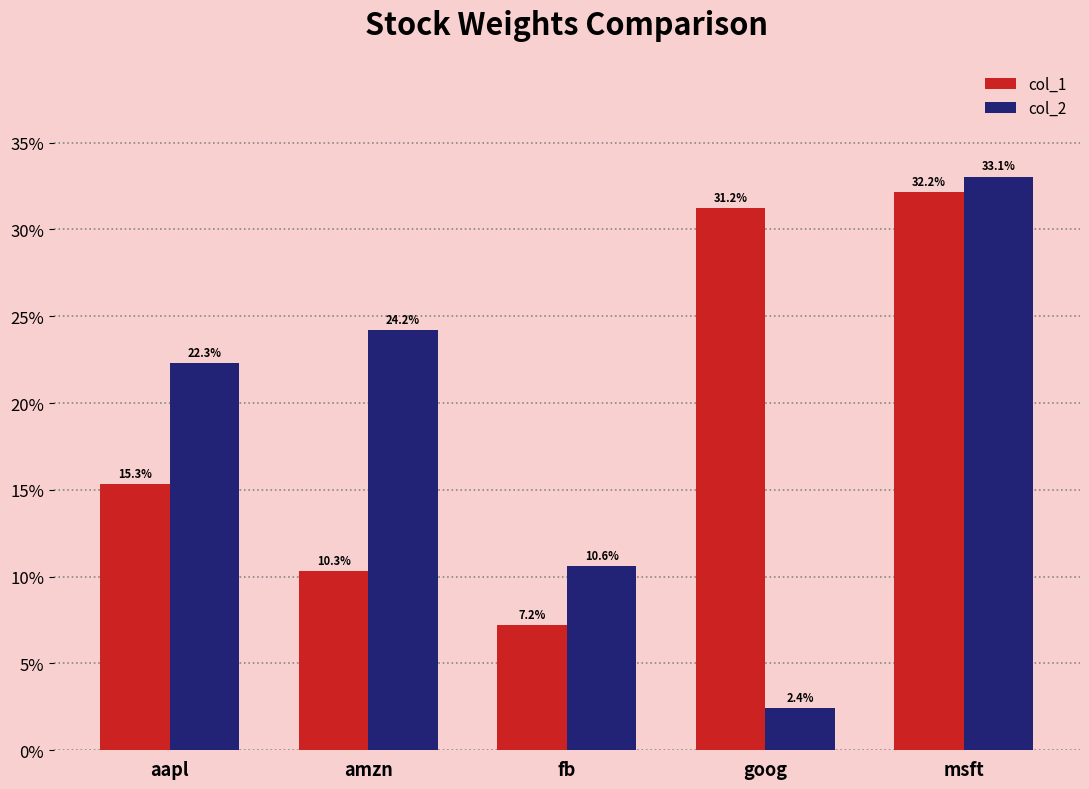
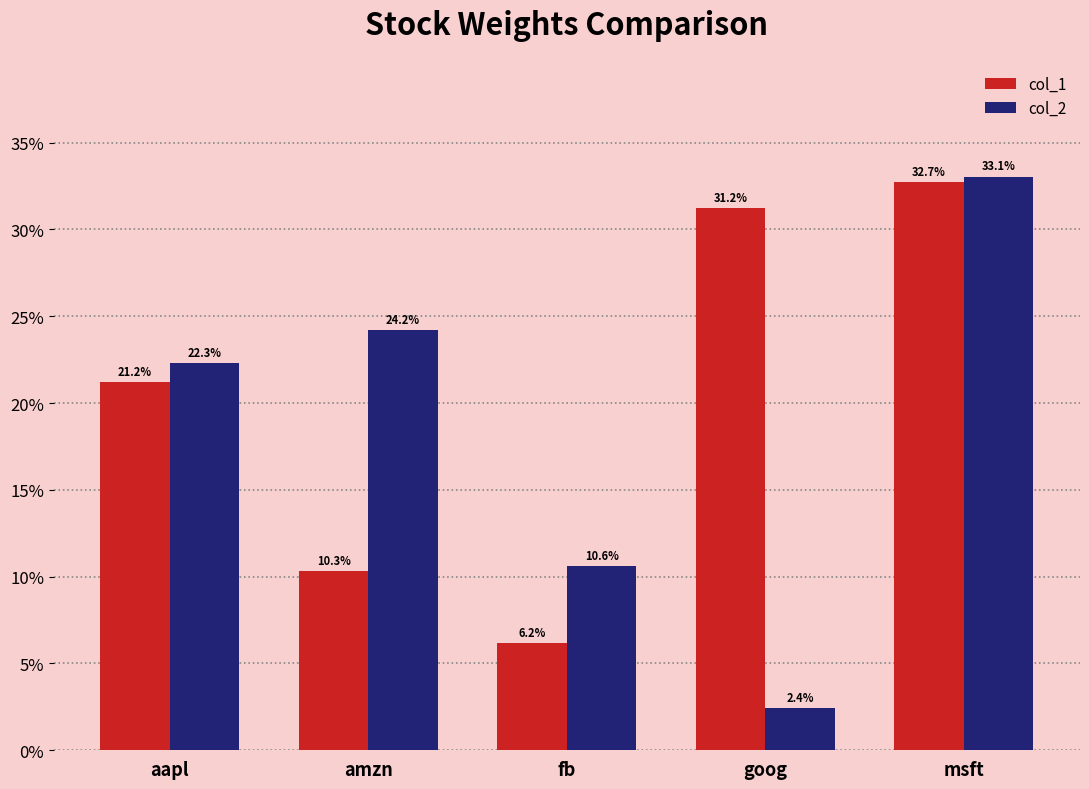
  {
    "col_1": {
-     "aapl": "15.3%",
+     "aapl": "21.2%",
      "amzn": "10.3%",
-     "fb": "7.2%",
+     "fb": "6.2%",
      "goog": "31.2%",
-     "msft": "32.2%"
+     "msft": "32.7%"
    },
    "col_2": {
      "aapl": "22.3%",
      "amzn": "24.2%",
      "fb": "10.6%",
      "goog": "2.4%",
      "msft": "33.1%"
    }
  }
